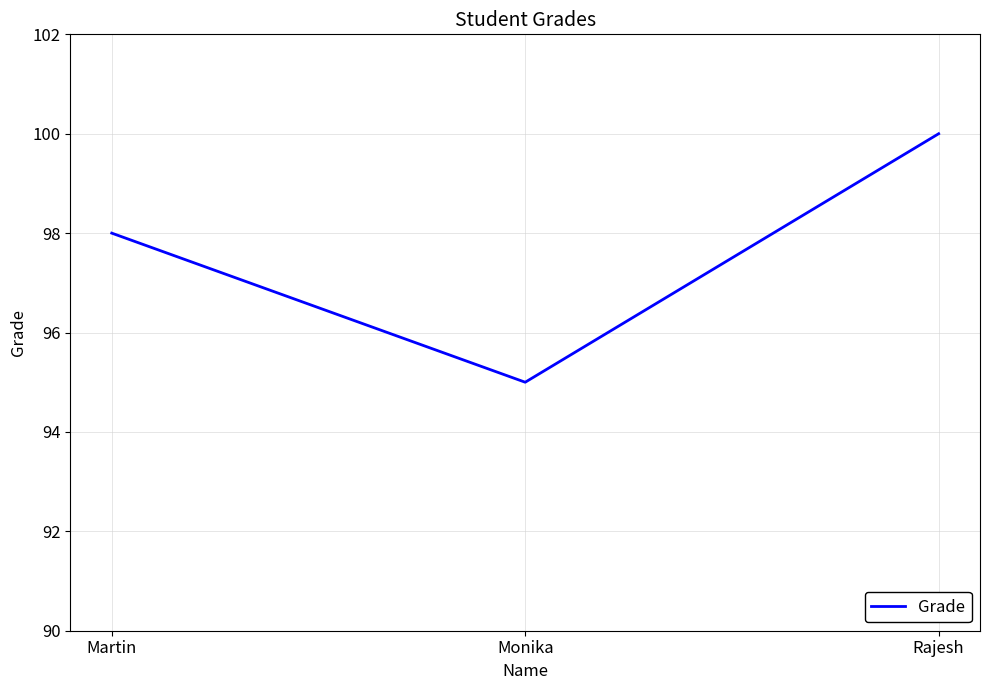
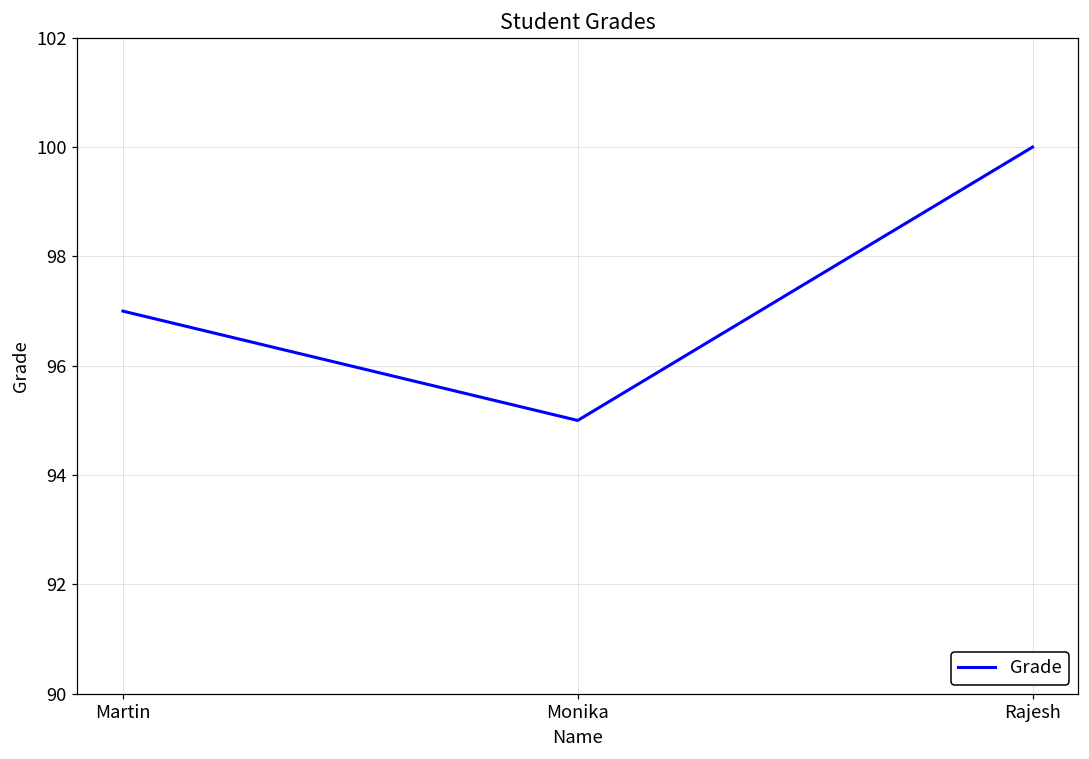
  {
-   "Martin": 98,
+   "Martin": 97,
    "Monika": 95,
    "Rajesh": 100
  }
